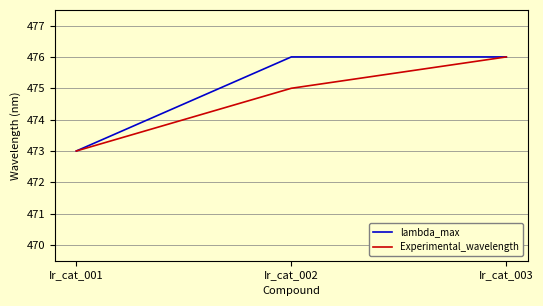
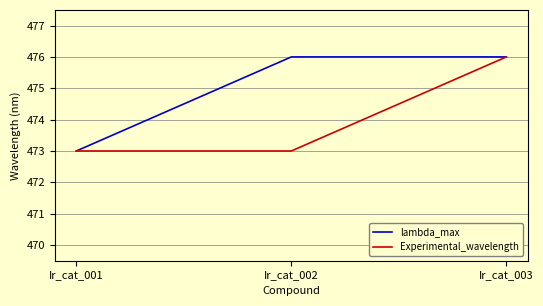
  {
    "lambda_max": {
      "Ir_cat_002": 476
    },
    "Experimental_wavelength": {
-     "Ir_cat_002": 475
+     "Ir_cat_002": 473
    }
  }
